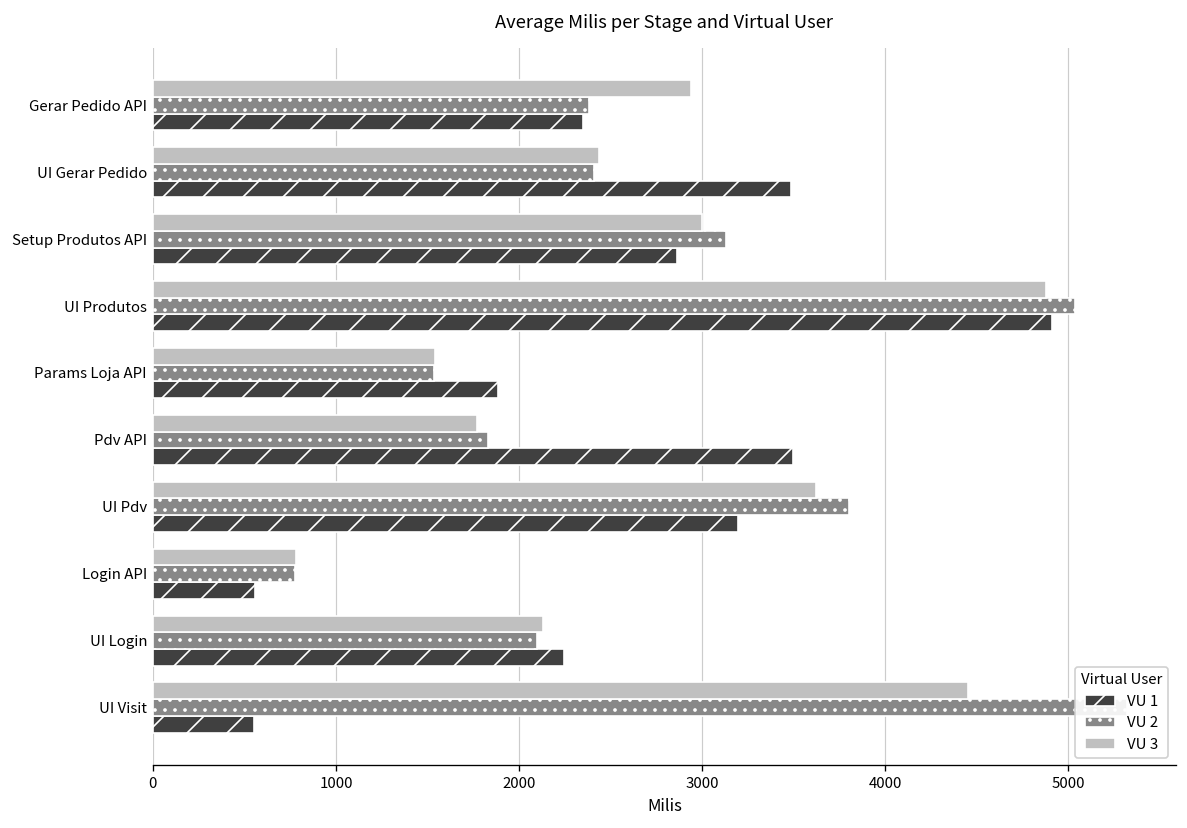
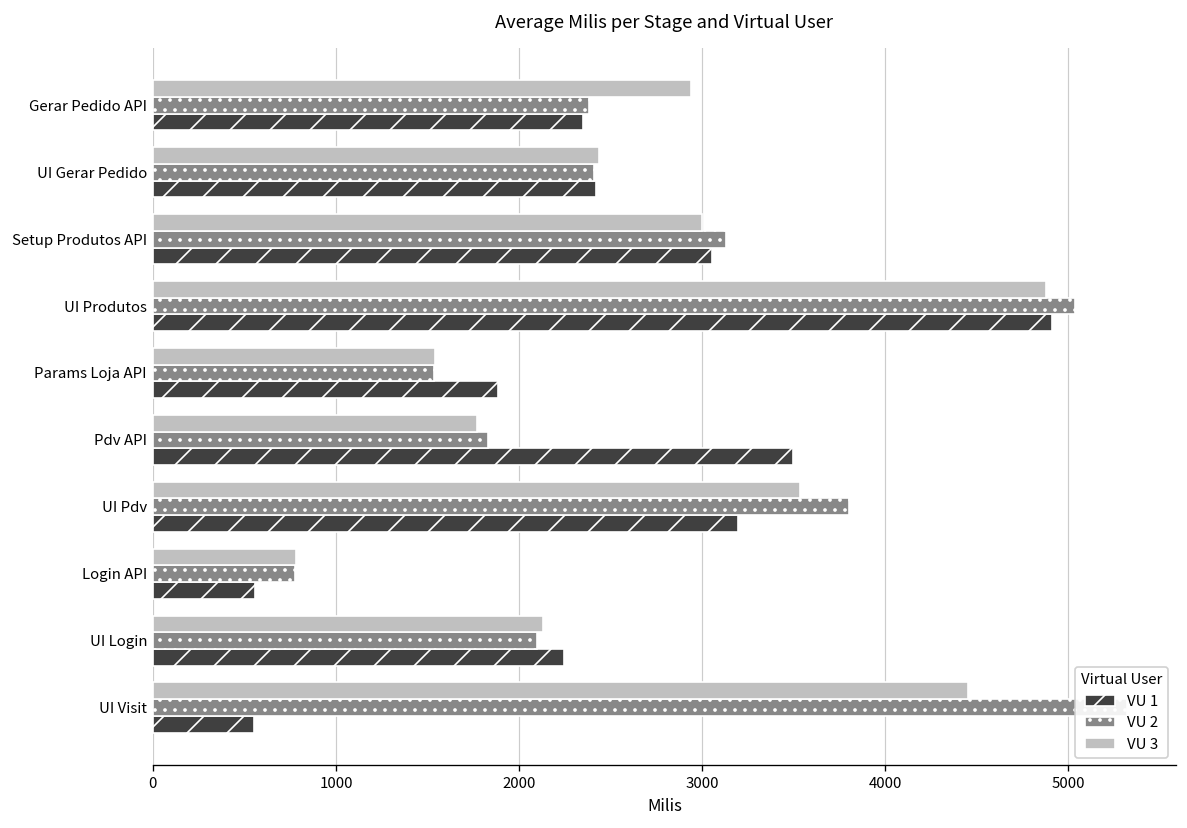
  {
    "VU 1": {
      "Gerar Pedido API": 2350,
-     "UI Gerar Pedido": 3480,
-     "Setup Produtos API": 2860,
+     "UI Gerar Pedido": 2420,
+     "Setup Produtos API": 3060,
      "UI Produtos": 4910,
      "Params Loja API": 1880,
      "Pdv API": 3500,
      "UI Pdv": 3190,
      "Login API": 560,
      "UI Login": 2240,
      "UI Visit": 550
    },
    "VU 2": {
      "Gerar Pedido API": 2380,
      "UI Gerar Pedido": 2410,
      "Setup Produtos API": 3130,
      "UI Produtos": 5040,
      "Params Loja API": 1540,
      "Pdv API": 1830,
      "UI Pdv": 3800,
      "Login API": 780,
      "UI Login": 2100
    },
    "VU 3": {
      "Gerar Pedido API": 2940,
      "UI Gerar Pedido": 2440,
      "Setup Produtos API": 3000,
      "UI Produtos": 4880,
      "Params Loja API": 1540,
      "Pdv API": 1770,
-     "UI Pdv": 3620,
+     "UI Pdv": 3540,
      "Login API": 780,
      "UI Login": 2130,
      "UI Visit": 4450
    }
  }
